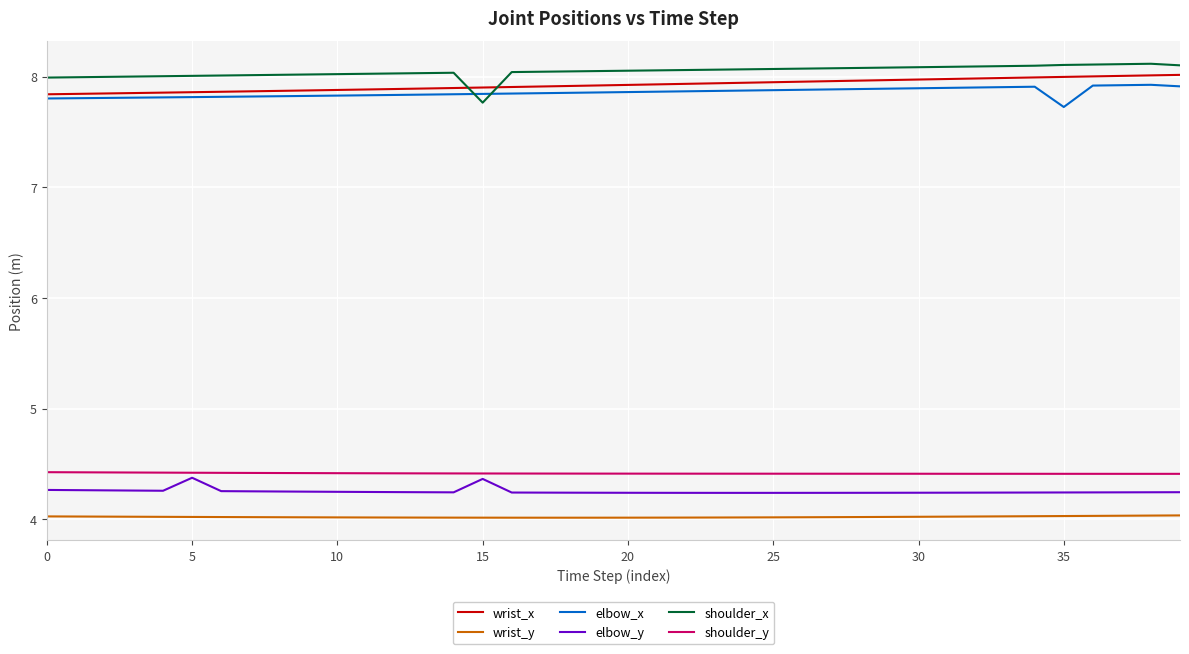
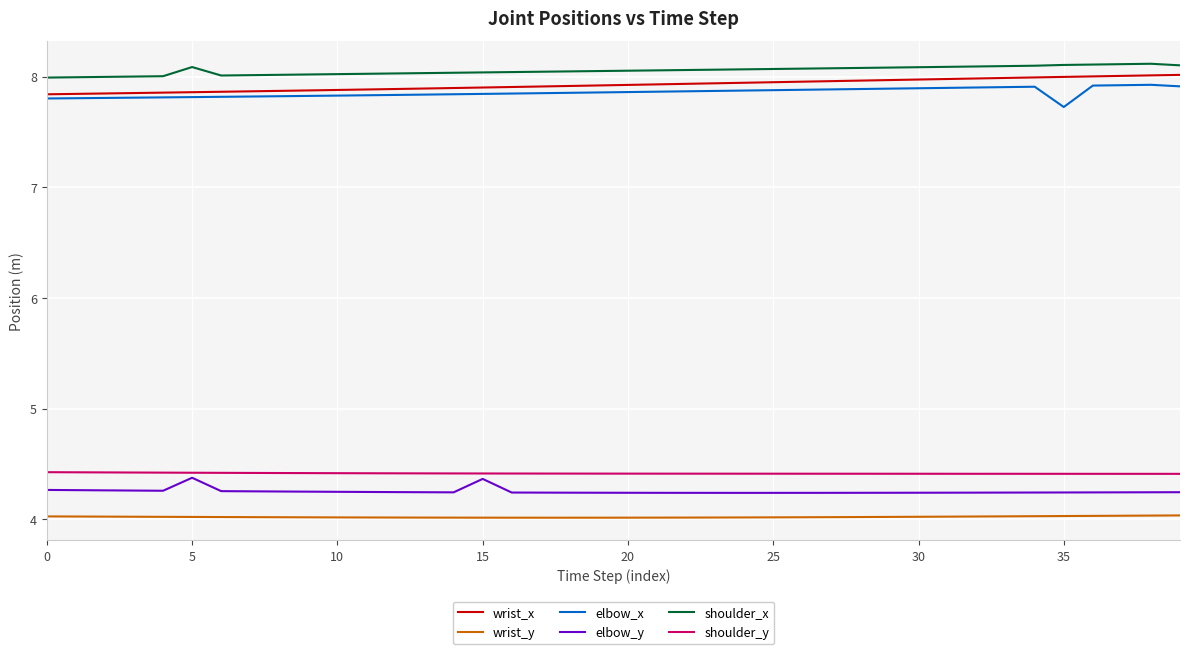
  {
    "wrist_x": {
      "0": 7.84,
      "5": 7.86,
      "10": 7.88,
      "15": 7.90,
      "20": 7.93,
      "25": 7.95,
      "30": 7.97,
      "35": 8.00
    },
    "wrist_y": {
      "0": 4.03,
      "5": 4.02,
      "10": 4.02,
      "15": 4.02,
      "20": 4.02,
      "25": 4.02,
      "30": 4.02,
      "35": 4.03
    },
    "elbow_x": {
      "0": 7.80,
      "5": 7.82,
      "10": 7.83,
      "15": 7.84,
      "20": 7.86,
      "25": 7.88,
      "30": 7.90,
      "35": 7.73
    },
    "elbow_y": {
      "0": 4.27,
      "5": 4.38,
      "10": 4.25,
      "15": 4.37,
      "20": 4.24,
      "25": 4.24,
      "30": 4.24,
      "35": 4.24
    },
    "shoulder_x": {
      "0": 7.99,
-     "5": 8.01,
+     "5": 8.09,
      "10": 8.02,
-     "15": 7.77,
+     "15": 8.04,
      "20": 8.05,
      "25": 8.07,
      "30": 8.09,
      "35": 8.11
    },
    "shoulder_y": {
      "0": 4.43,
      "5": 4.42,
      "10": 4.42,
      "15": 4.41,
      "20": 4.41,
      "25": 4.41,
      "30": 4.41,
      "35": 4.41
    }
  }
